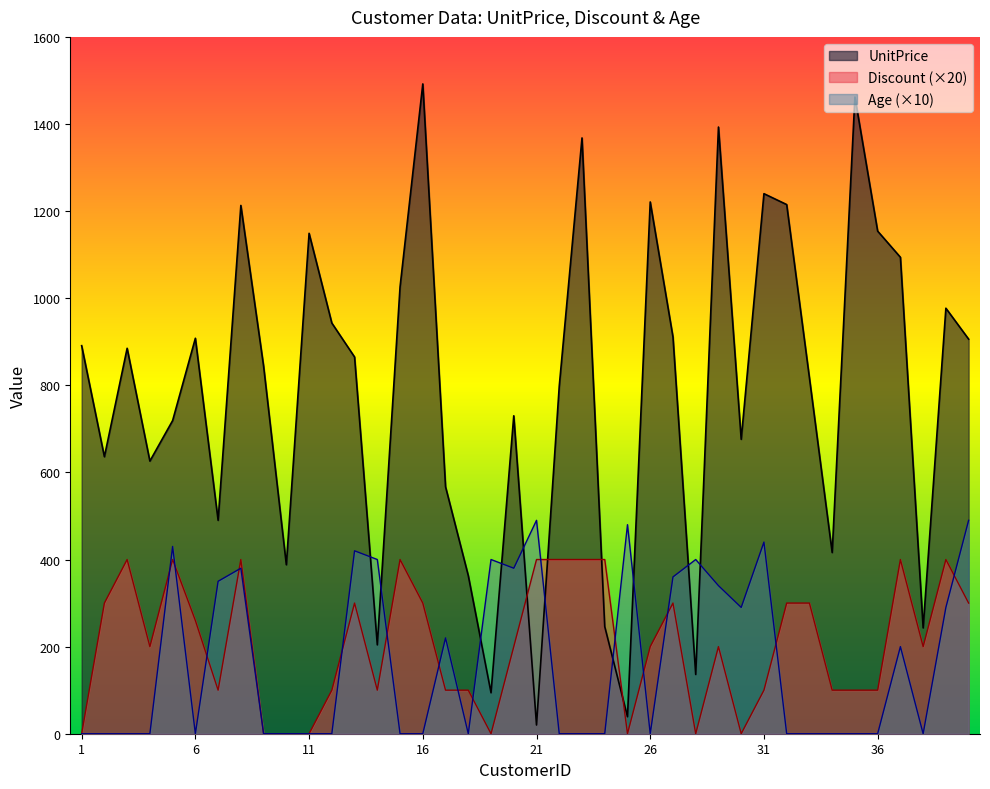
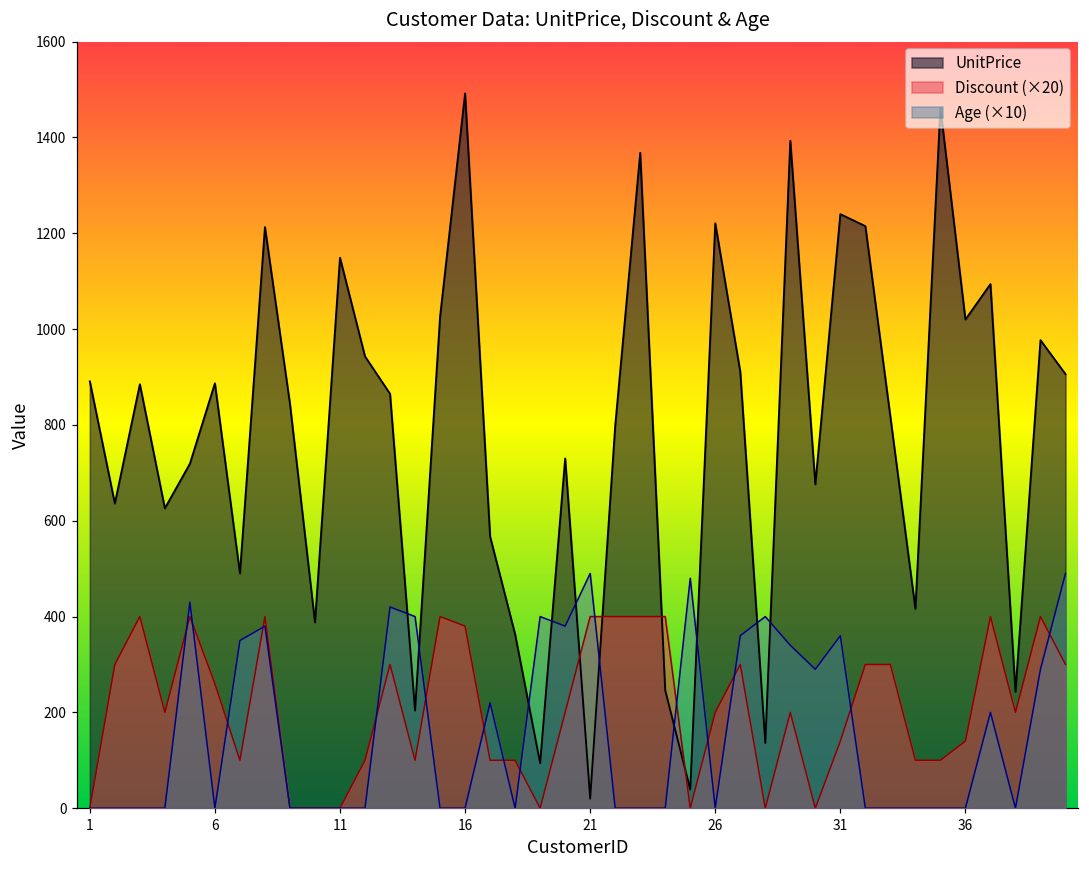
  {
    "UnitPrice": {
      "1": 890,
-     "6": 910,
+     "6": 890,
      "11": 1150,
      "16": 1490,
      "21": 20,
      "26": 1220,
      "31": 1240,
-     "36": 1150
+     "36": 1020
    },
    "Discount (×20)": {
      "6": 260,
-     "16": 300,
+     "16": 380,
      "21": 400,
      "26": 200,
-     "31": 100,
-     "36": 100
+     "31": 140,
+     "36": 140
    },
    "Age (×10)": {
      "6": 0,
      "16": 0,
      "21": 490,
      "26": 0,
-     "31": 440,
+     "31": 360,
      "36": 0
    }
  }
